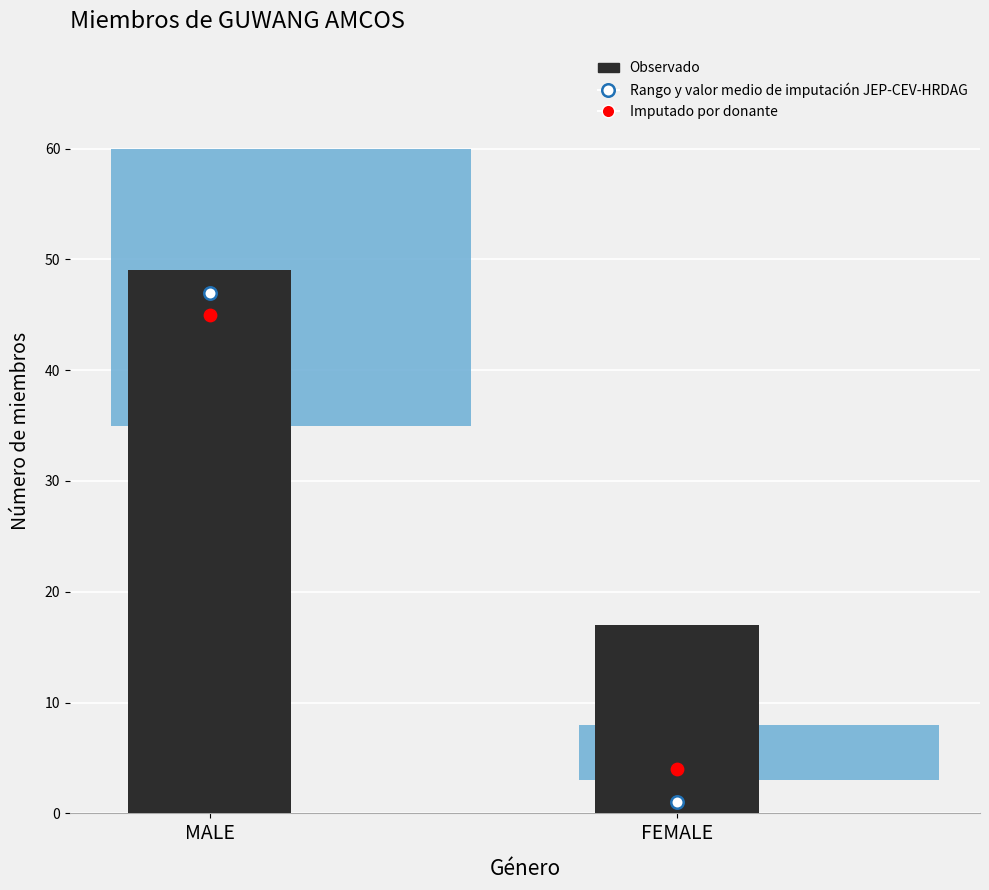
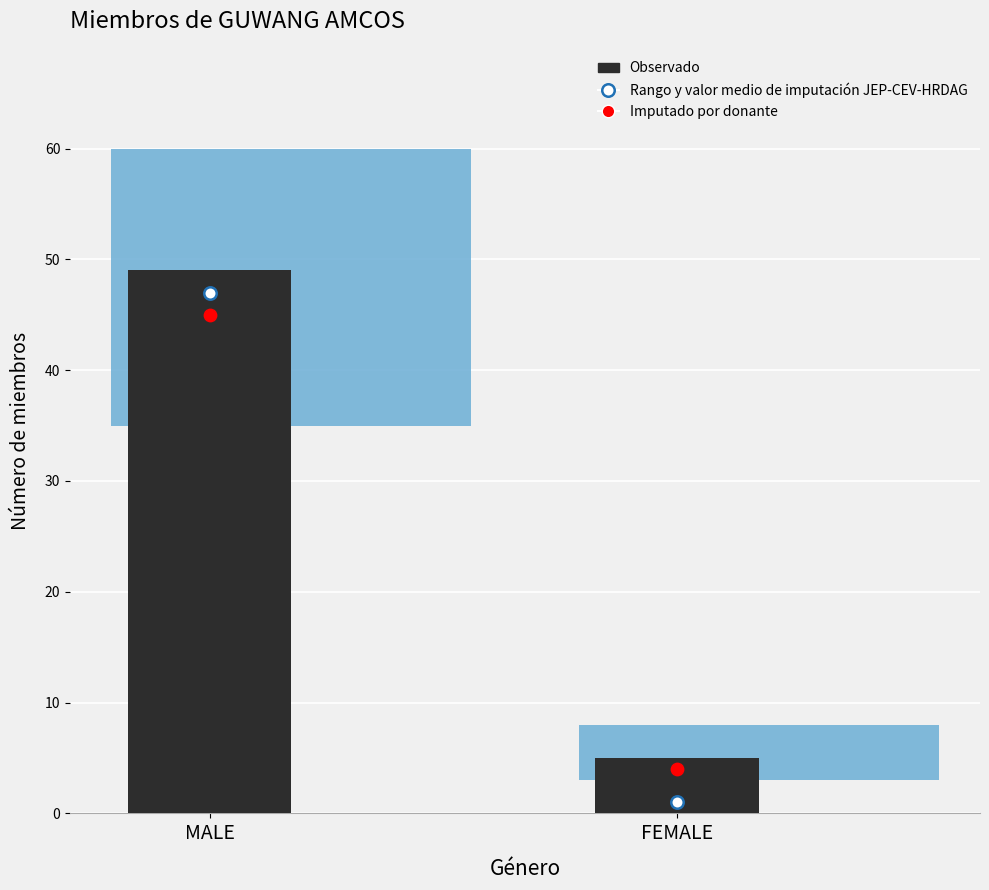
  {
    "Observado": {
      "MALE": 49,
-     "FEMALE": 17
+     "FEMALE": 5
    }
  }
